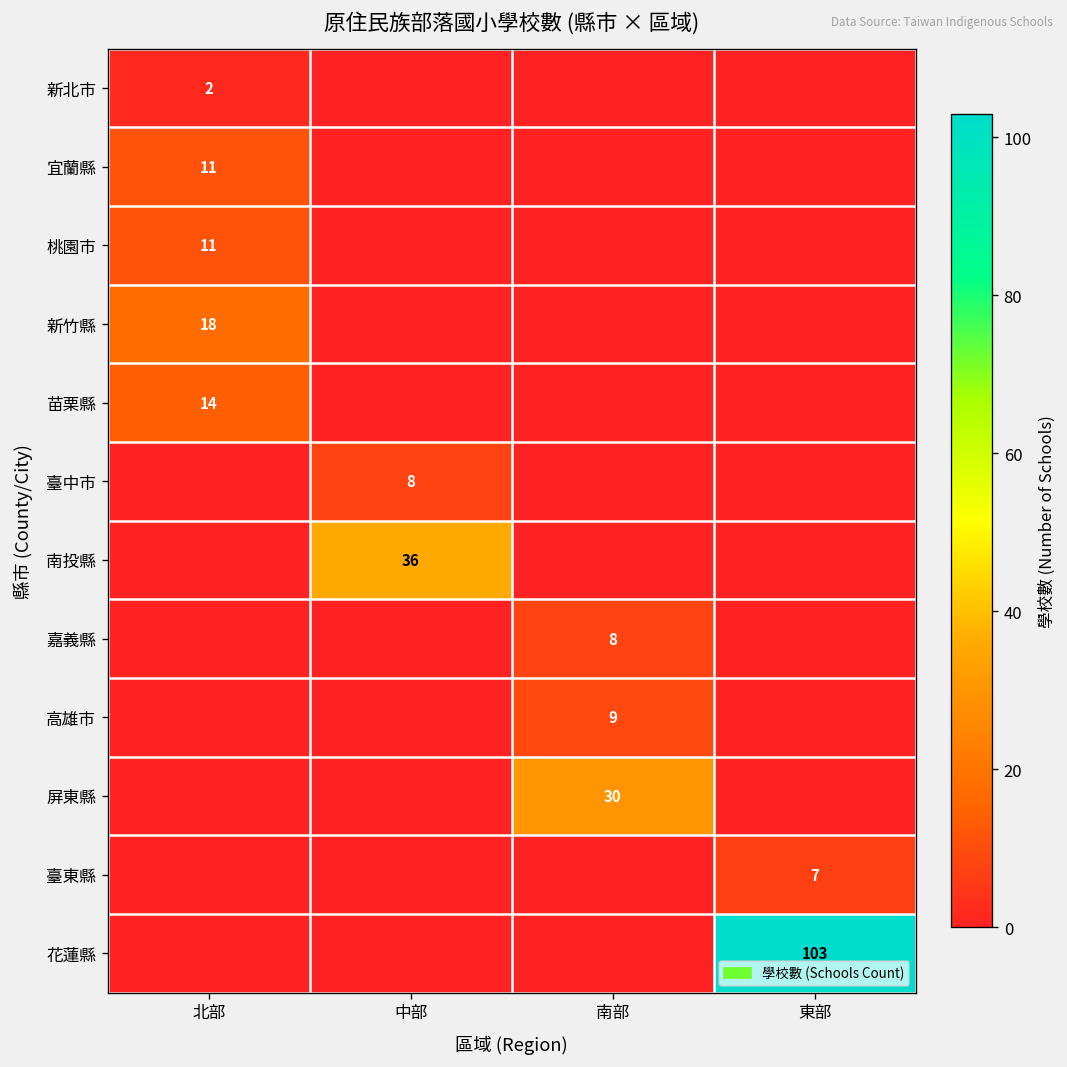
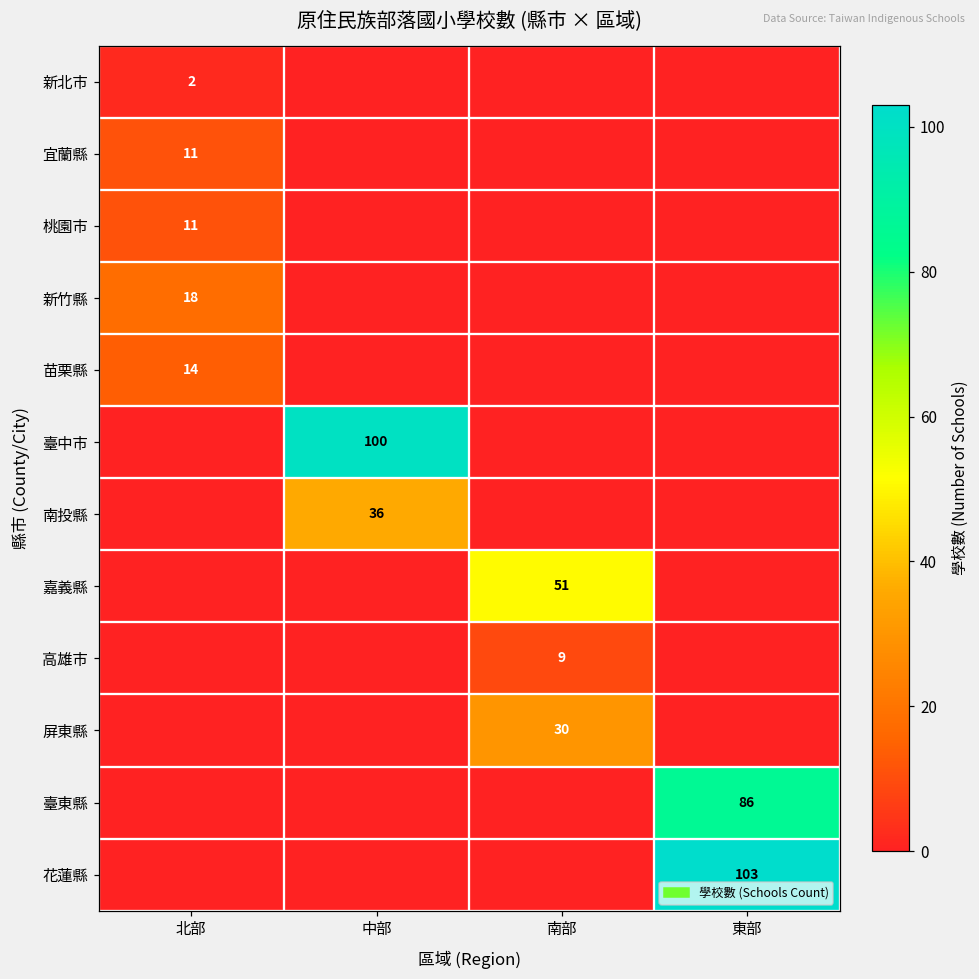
  {
    "新北市": {
      "北部": 2
    },
    "宜蘭縣": {
      "北部": 11
    },
    "桃園市": {
      "北部": 11
    },
    "新竹縣": {
      "北部": 18
    },
    "苗栗縣": {
      "北部": 14
    },
    "臺中市": {
-     "中部": 8
+     "中部": 100
    },
    "南投縣": {
      "中部": 36
    },
    "嘉義縣": {
-     "南部": 8
+     "南部": 51
    },
    "高雄市": {
      "南部": 9
    },
    "屏東縣": {
      "南部": 30
    },
    "臺東縣": {
-     "東部": 7
+     "東部": 86
    },
    "花蓮縣": {
      "東部": 103
    }
  }
